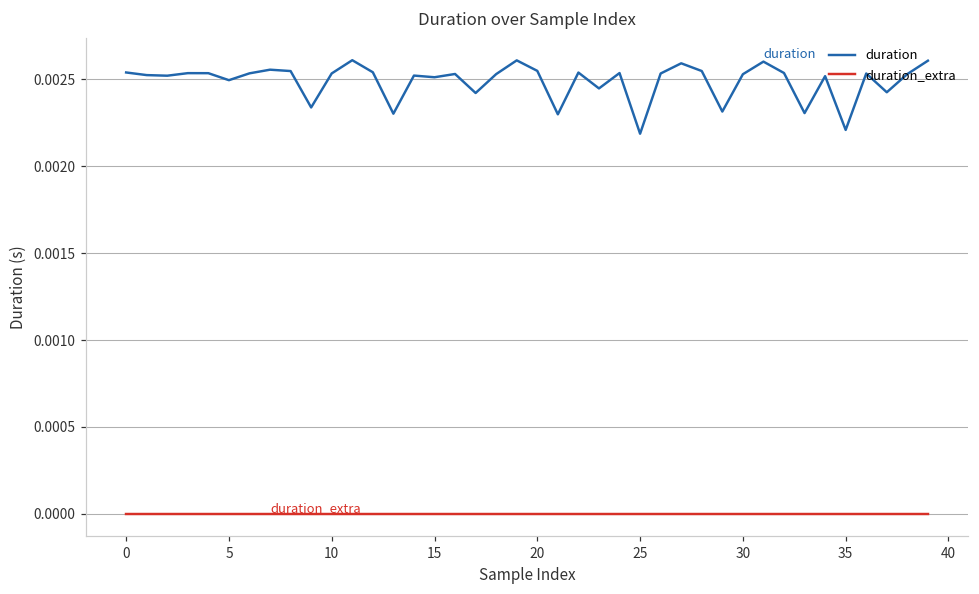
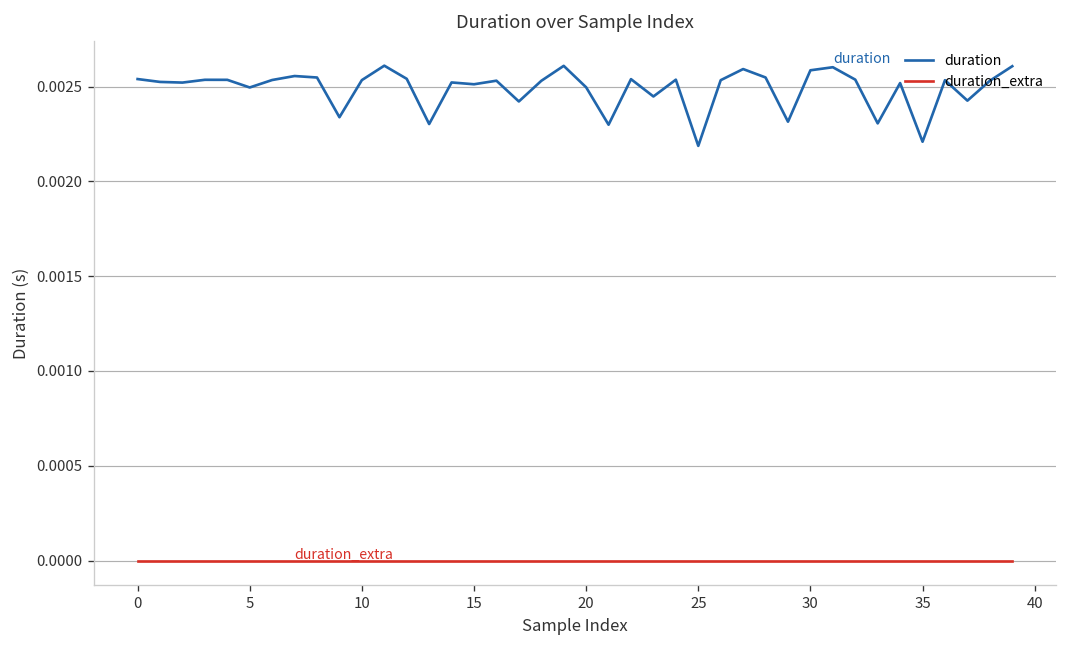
  {
    "duration": {
      "0": 0.00254,
      "5": 0.00250,
      "10": 0.00253,
      "15": 0.00251,
-     "20": 0.00255,
+     "20": 0.00250,
      "25": 0.00219,
-     "30": 0.00253,
+     "30": 0.00259,
      "35": 0.00221
    },
    "duration_extra": {
      "0": 0.00000,
      "5": 0.00000,
      "10": 0.00000,
      "15": 0.00000,
      "20": 0.00000,
      "25": 0.00000,
      "30": 0.00000,
      "35": 0.00000
    }
  }
